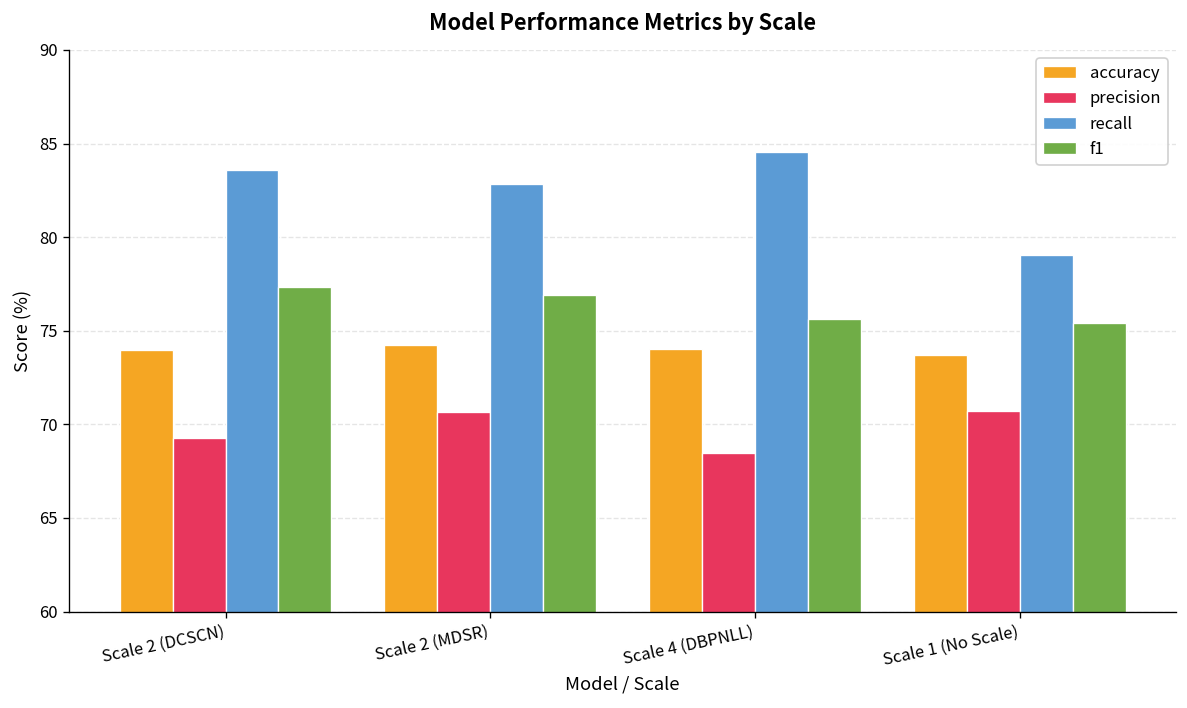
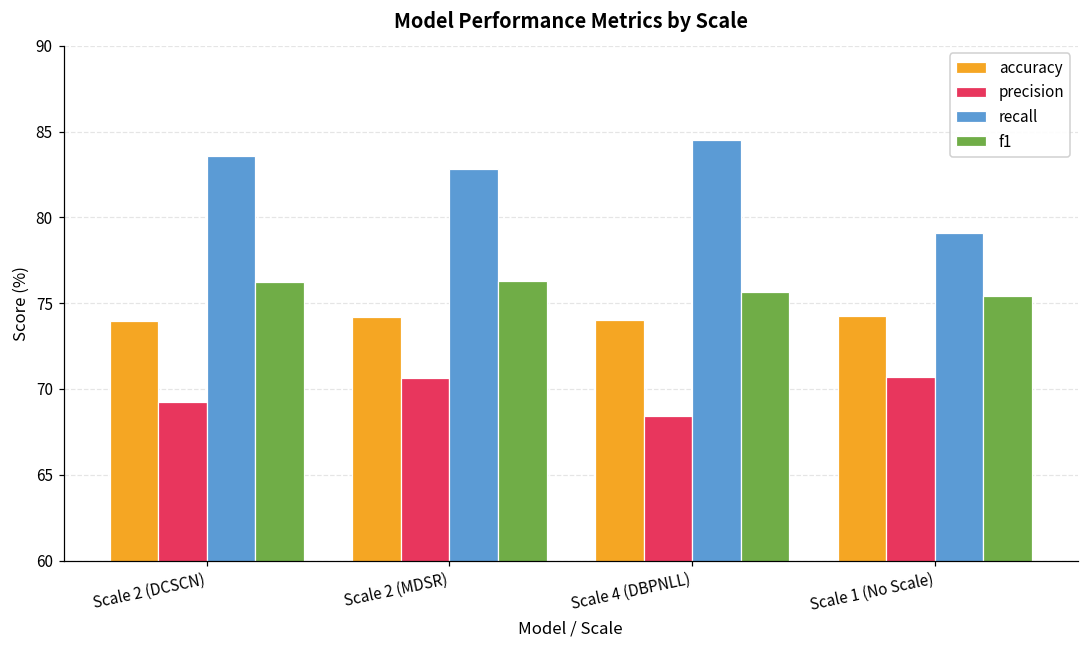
  {
    "accuracy": {
      "Scale 2 (DCSCN)": 74.0,
      "Scale 2 (MDSR)": 74.2,
      "Scale 4 (DBPNLL)": 74.1,
-     "Scale 1 (No Scale)": 73.7
+     "Scale 1 (No Scale)": 74.2
    },
    "precision": {
      "Scale 2 (DCSCN)": 69.3,
      "Scale 2 (MDSR)": 70.7,
      "Scale 4 (DBPNLL)": 68.5,
      "Scale 1 (No Scale)": 70.7
    },
    "recall": {
      "Scale 2 (DCSCN)": 83.6,
      "Scale 2 (MDSR)": 82.9,
      "Scale 4 (DBPNLL)": 84.5,
      "Scale 1 (No Scale)": 79.1
    },
    "f1": {
-     "Scale 2 (DCSCN)": 77.3,
-     "Scale 2 (MDSR)": 76.9,
+     "Scale 2 (DCSCN)": 76.3,
+     "Scale 2 (MDSR)": 76.3,
      "Scale 4 (DBPNLL)": 75.6,
      "Scale 1 (No Scale)": 75.4
    }
  }
